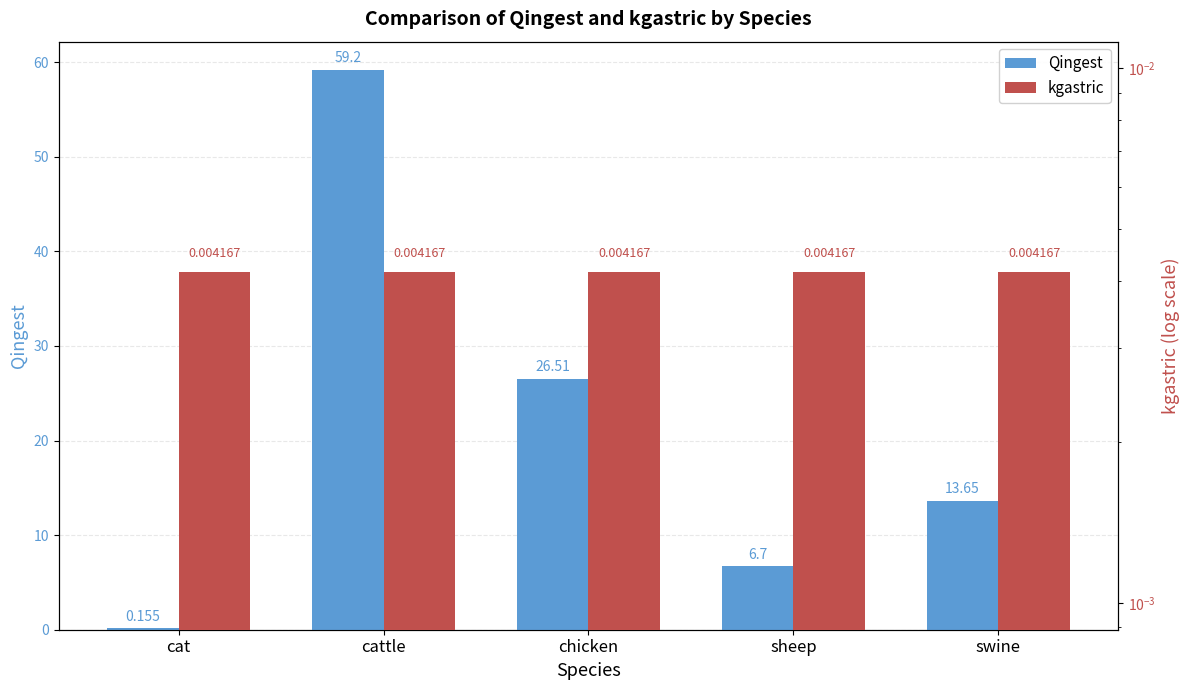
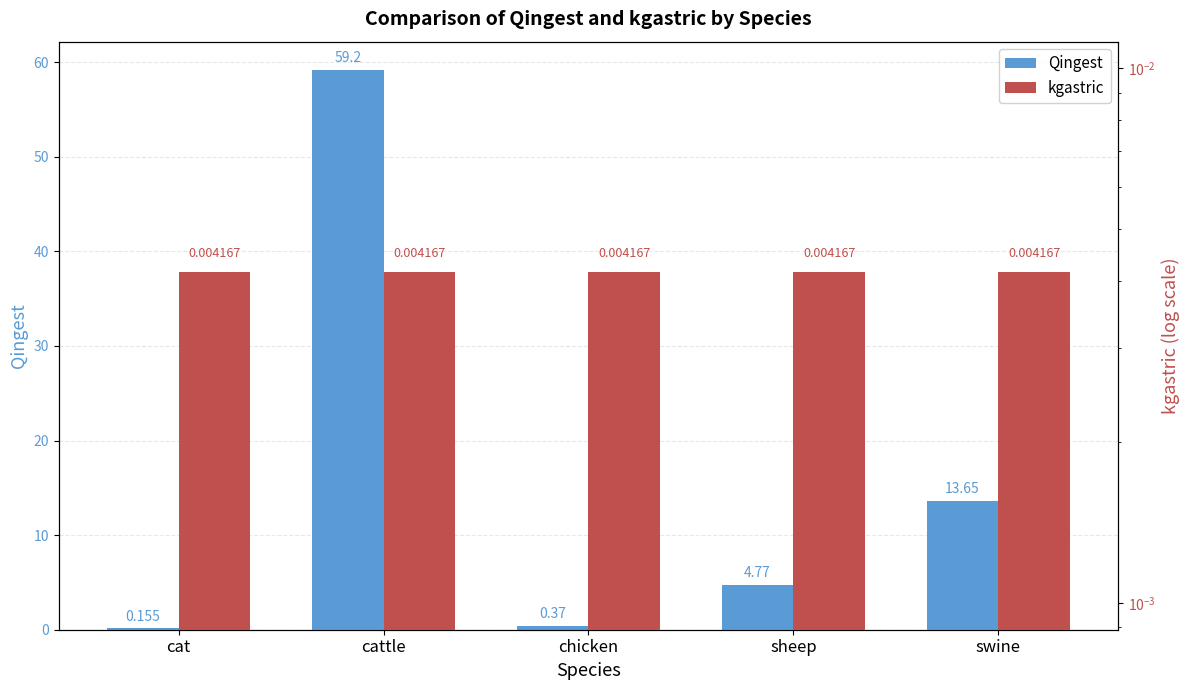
  {
    "Qingest": {
      "cat": 0.155,
      "cattle": 59.2,
-     "chicken": 26.51,
-     "sheep": 6.7,
+     "chicken": 0.37,
+     "sheep": 4.77,
      "swine": 13.65
    },
    "kgastric": {
      "cat": 0.004167,
      "cattle": 0.004167,
      "chicken": 0.004167,
      "sheep": 0.004167,
      "swine": 0.004167
    }
  }
